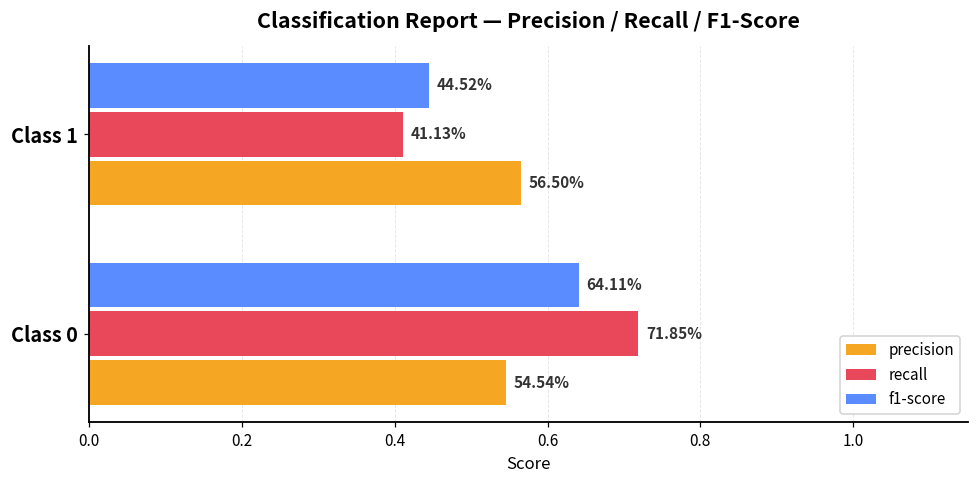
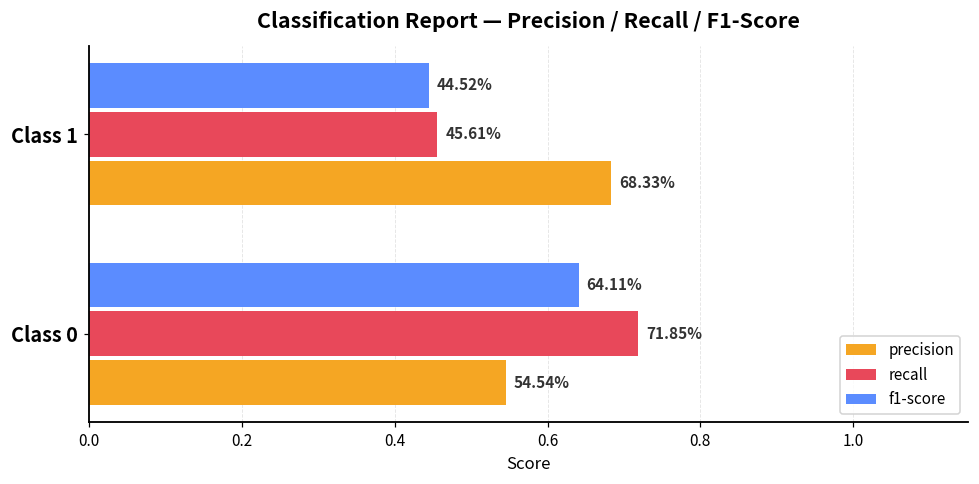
  {
    "precision": {
-     "Class 1": "56.50%",
+     "Class 1": "68.33%",
      "Class 0": "54.54%"
    },
    "recall": {
-     "Class 1": "41.13%",
+     "Class 1": "45.61%",
      "Class 0": "71.85%"
    },
    "f1-score": {
      "Class 1": "44.52%",
      "Class 0": "64.11%"
    }
  }
